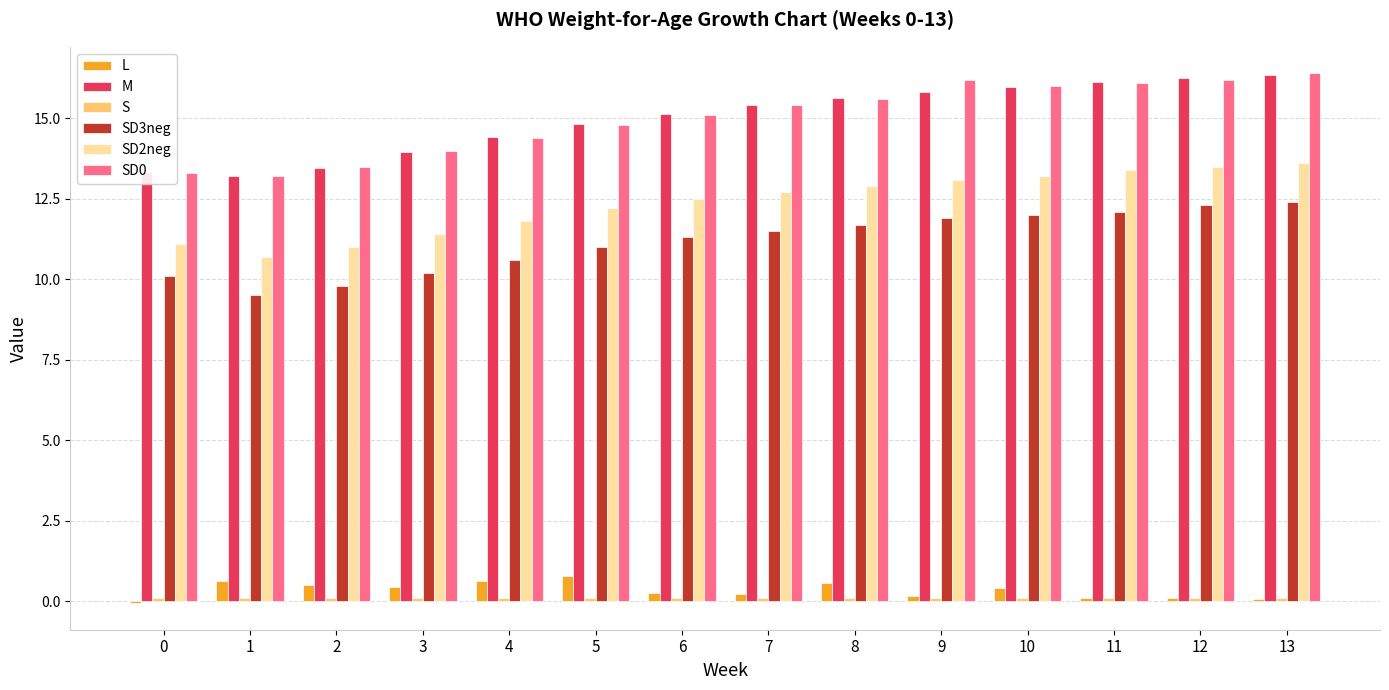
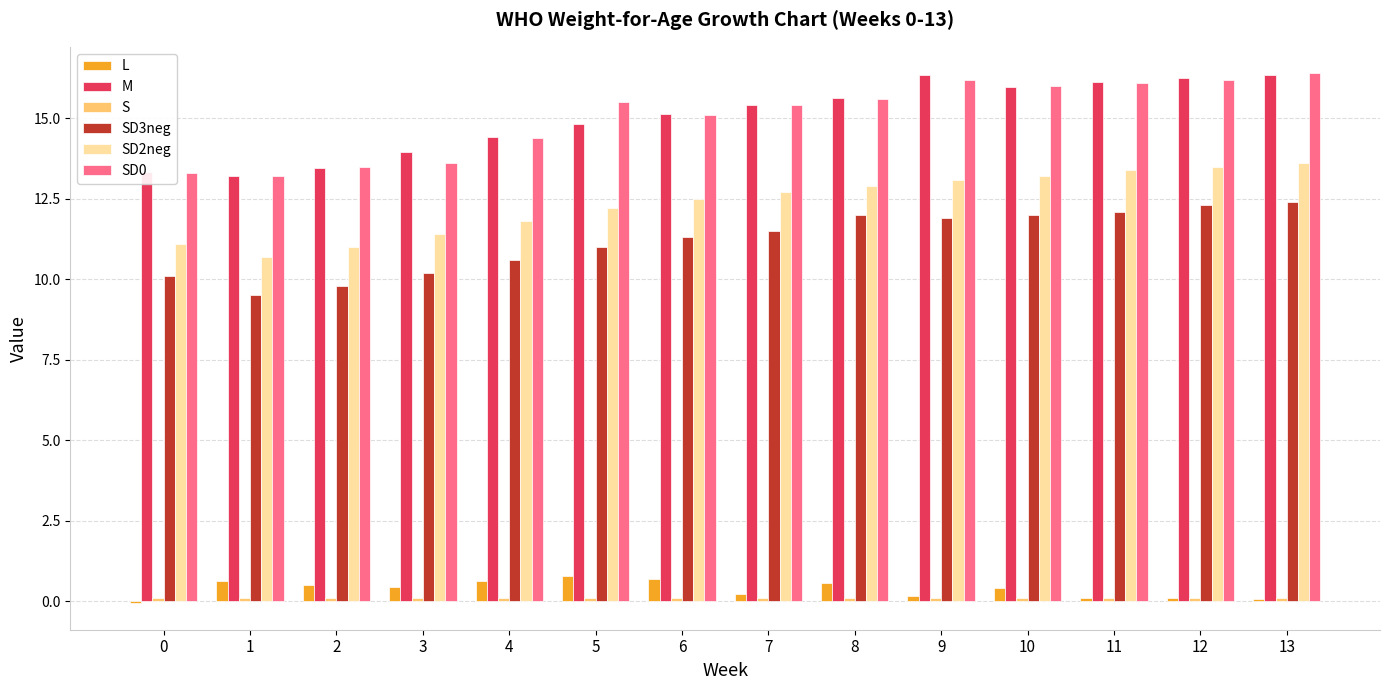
  {
    "L": {
      "1": 0.6,
      "2": 0.5,
      "3": 0.4,
      "4": 0.6,
      "5": 0.8,
-     "6": 0.3,
+     "6": 0.7,
      "7": 0.2,
      "8": 0.6,
      "9": 0.2,
      "10": 0.4,
      "11": 0.1,
      "12": 0.1
    },
    "M": {
      "1": 13.2,
      "2": 13.5,
      "3": 14.0,
      "4": 14.4,
      "5": 14.8,
      "6": 15.1,
      "7": 15.4,
      "8": 15.6,
-     "9": 15.8,
+     "9": 16.4,
      "10": 16.0,
      "11": 16.1,
      "12": 16.2,
      "13": 16.4
    },
    "SD3neg": {
      "0": 10.1,
      "1": 9.5,
      "2": 9.8,
      "3": 10.2,
      "4": 10.6,
      "5": 11.0,
      "6": 11.3,
      "7": 11.5,
-     "8": 11.7,
+     "8": 12.0,
      "9": 11.9,
      "10": 12.0,
      "11": 12.1,
      "12": 12.3,
      "13": 12.4
    },
    "SD0": {
      "0": 13.3,
      "1": 13.2,
      "2": 13.5,
-     "3": 14.0,
+     "3": 13.6,
      "4": 14.4,
-     "5": 14.8,
+     "5": 15.5,
      "6": 15.1,
      "7": 15.4,
      "8": 15.6,
      "9": 16.2,
      "10": 16.0,
      "11": 16.1,
      "12": 16.2,
      "13": 16.4
    }
  }
